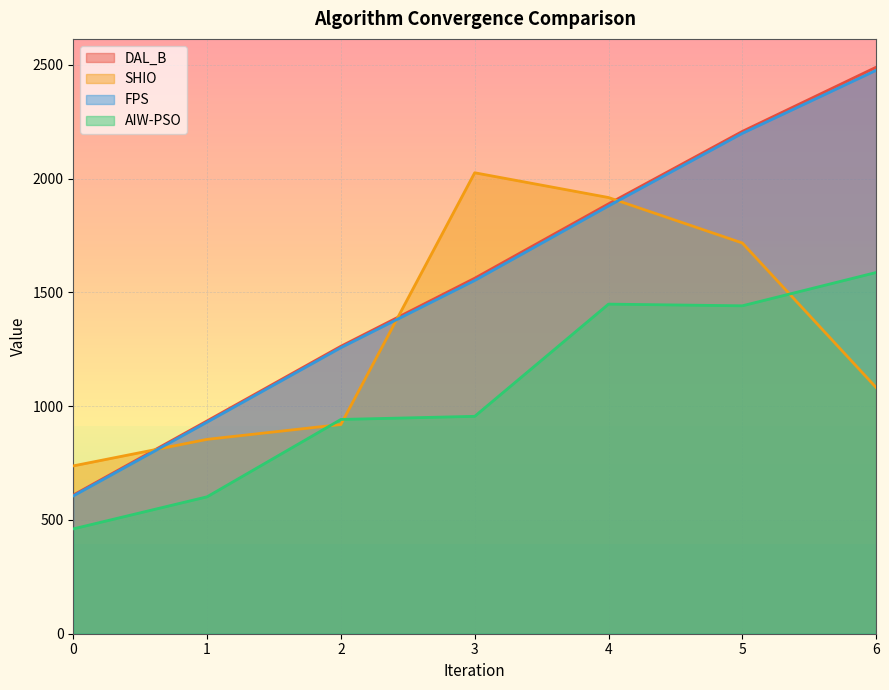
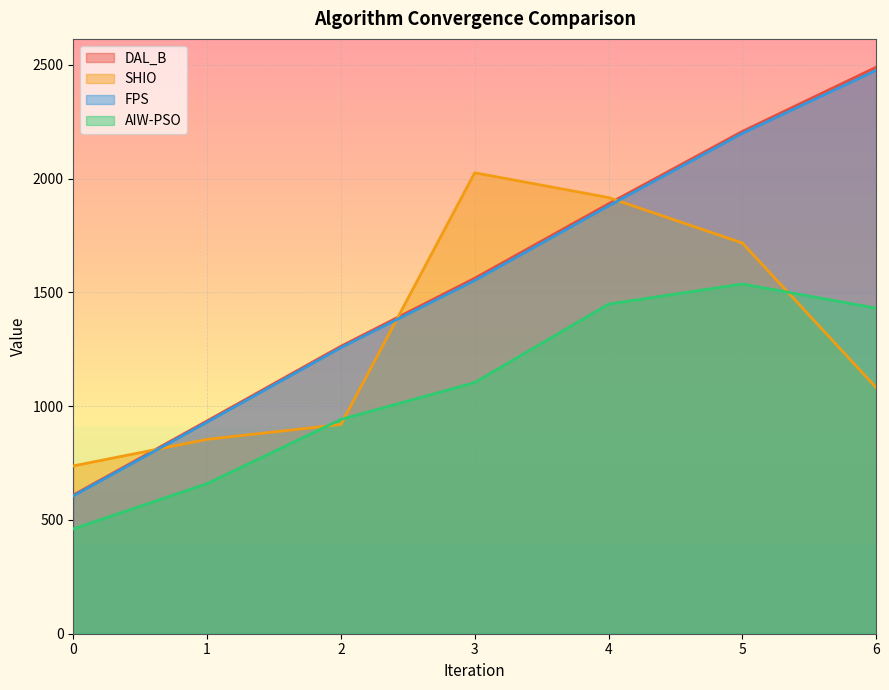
  {
    "DAL_B": {
      "6": 2490
    },
    "SHIO": {
      "0": 740,
      "1": 850,
      "2": 920,
      "3": 2030,
      "4": 1920,
      "5": 1720,
      "6": 1080
    },
    "FPS": {
      "6": 2480
    },
    "AIW-PSO": {
      "0": 460,
-     "1": 600,
+     "1": 660,
      "2": 940,
-     "3": 960,
+     "3": 1100,
      "4": 1450,
-     "5": 1440,
-     "6": 1590
+     "5": 1540,
+     "6": 1430
    }
  }
